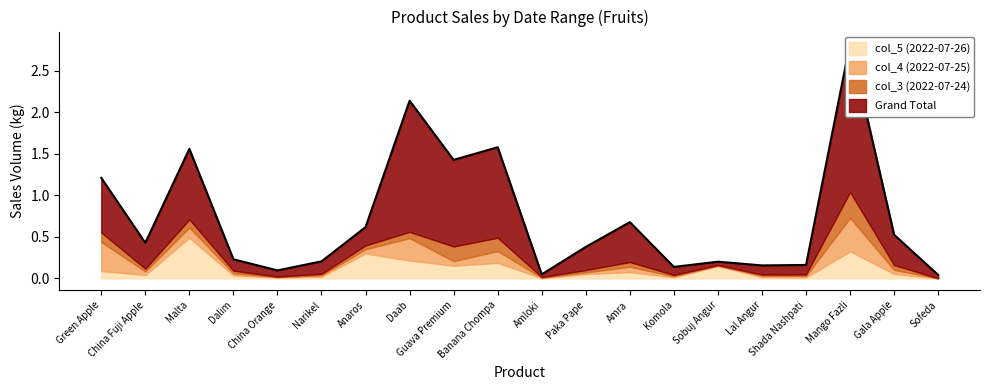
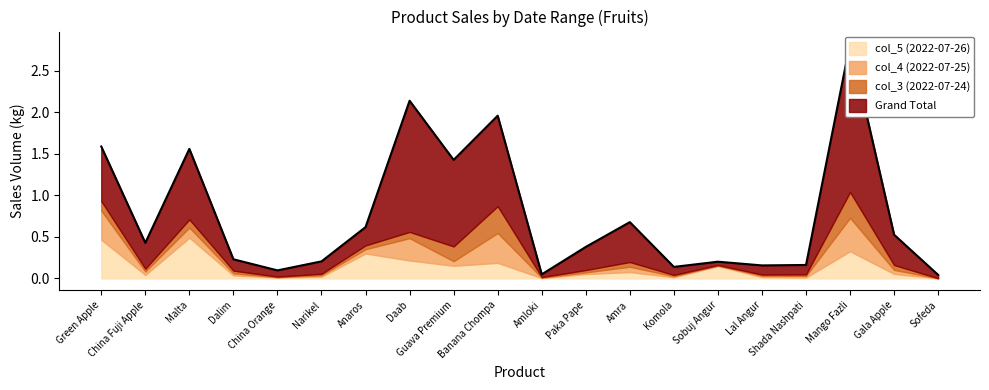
  {
    "col_5 (2022-07-26)": {
-     "Green Apple": 0.1,
+     "Green Apple": 0.5,
      "China Fuji Apple": 0.0,
      "Malta": 0.5,
      "Anaros": 0.3,
      "Daab": 0.2,
      "Guava Premium": 0.2,
      "Banana Chompa": 0.2,
      "Amra": 0.1,
      "Mango Fazli": 0.3,
      "Gala Apple": 0.1
    },
    "col_4 (2022-07-25)": {
      "Green Apple": 0.4,
      "China Fuji Apple": 0.0,
      "Malta": 0.1,
      "Anaros": 0.1,
      "Daab": 0.3,
      "Guava Premium": 0.1,
-     "Banana Chompa": 0.1,
+     "Banana Chompa": 0.4,
      "Amra": 0.1,
      "Mango Fazli": 0.4,
      "Gala Apple": 0.0
    },
    "col_3 (2022-07-24)": {
      "Green Apple": 0.1,
      "China Fuji Apple": 0.0,
      "Malta": 0.1,
      "Dalim": 0.0,
      "Anaros": 0.0,
      "Daab": 0.1,
      "Guava Premium": 0.2,
-     "Banana Chompa": 0.2,
+     "Banana Chompa": 0.3,
      "Amra": 0.1,
      "Mango Fazli": 0.3,
      "Gala Apple": 0.1
    },
    "Grand Total": {
      "Green Apple": 0.7,
      "China Fuji Apple": 0.3,
      "Malta": 0.8,
      "Dalim": 0.1,
      "China Orange": 0.1,
      "Narikel": 0.1,
      "Anaros": 0.2,
      "Daab": 1.6,
      "Guava Premium": 1.0,
      "Banana Chompa": 1.1,
      "Amloki": 0.0,
      "Paka Pape": 0.3,
      "Amra": 0.5,
      "Komola": 0.1,
      "Sobuj Angur": 0.0,
      "Lal Angur": 0.1,
      "Shada Nashpati": 0.1,
      "Gala Apple": 0.4,
      "Sofeda": 0.0
    }
  }
